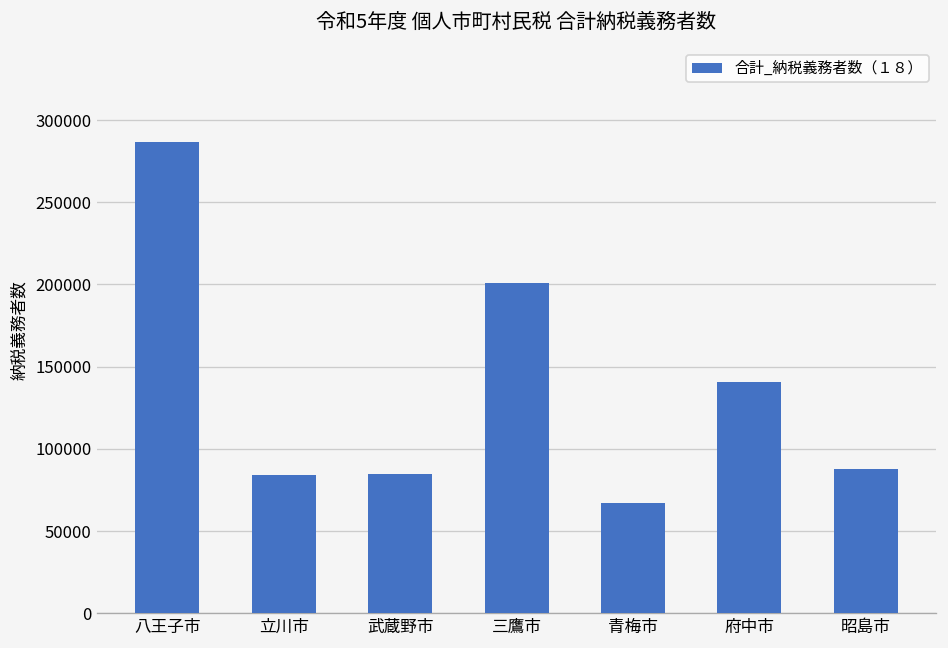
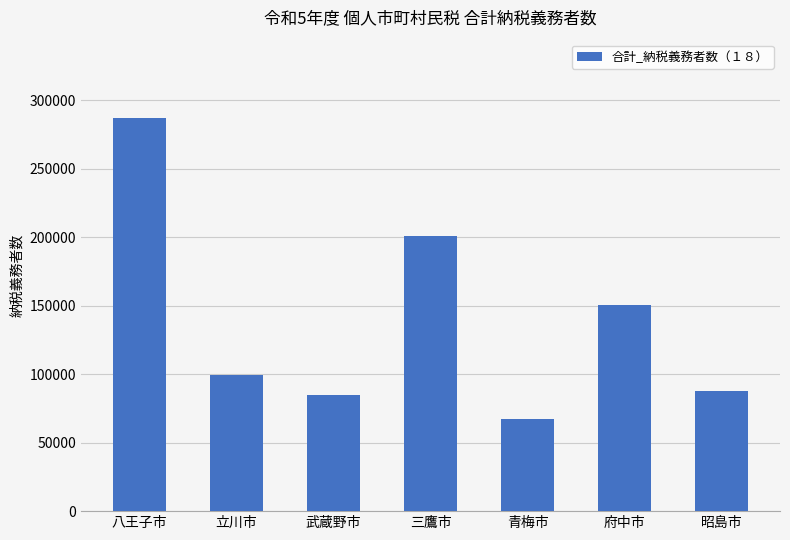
  {
    "八王子市": 287000,
-   "立川市": 84000,
+   "立川市": 100000,
    "武蔵野市": 85000,
    "三鷹市": 201000,
    "青梅市": 67000,
-   "府中市": 141000,
+   "府中市": 151000,
    "昭島市": 88000
  }
